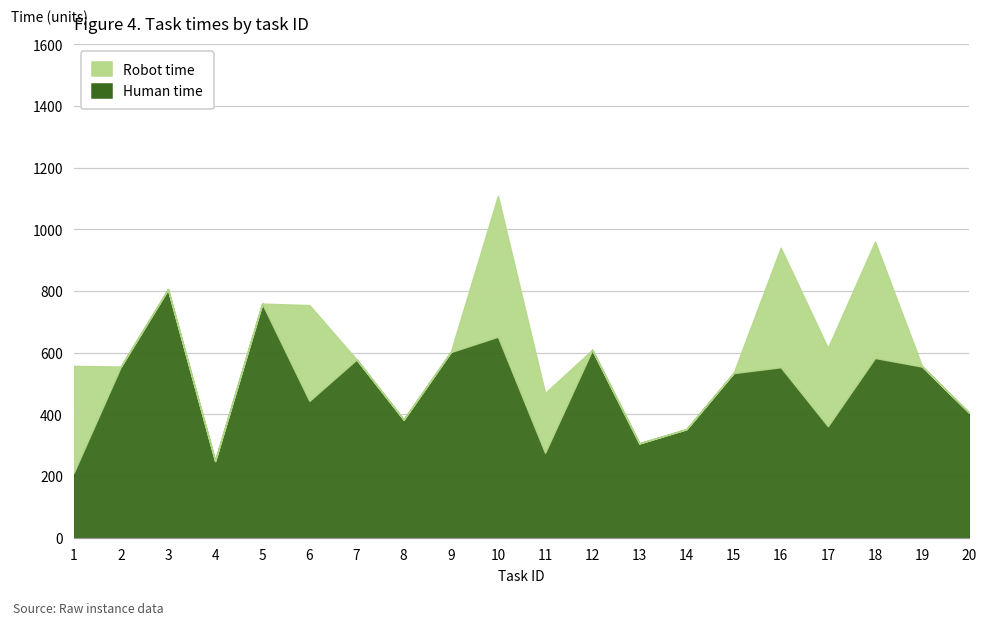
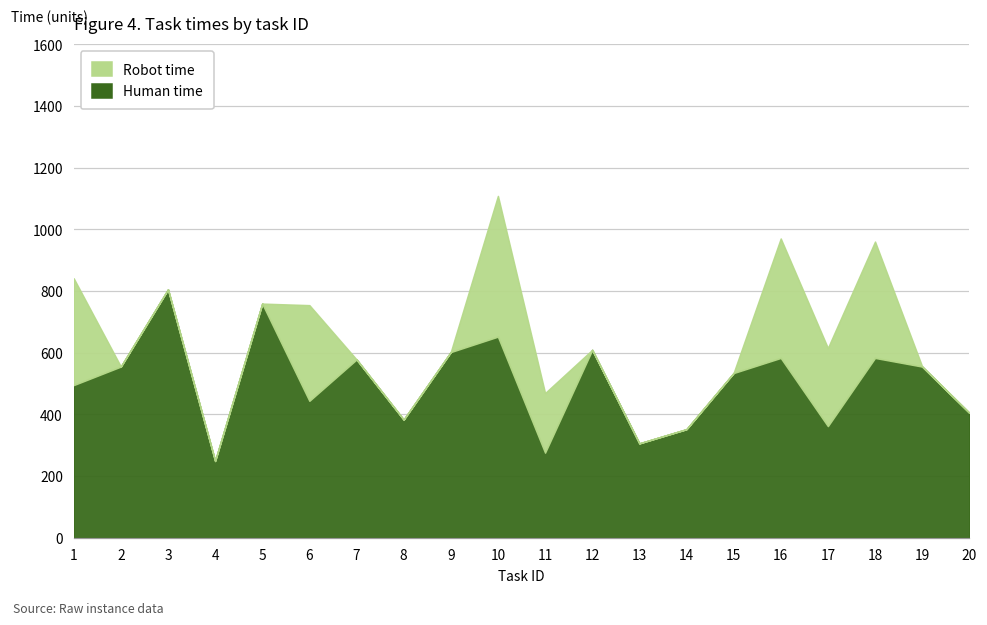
  {
    "Human time": {
-     "1": 210,
+     "1": 500,
      "6": 440,
      "10": 650,
      "11": 280,
-     "16": 550,
+     "16": 580,
      "17": 360,
      "18": 580
    },
    "Robot time": {
      "1": 350,
      "6": 310,
      "10": 460,
      "11": 190,
      "16": 390,
      "17": 250,
      "18": 380
    }
  }
